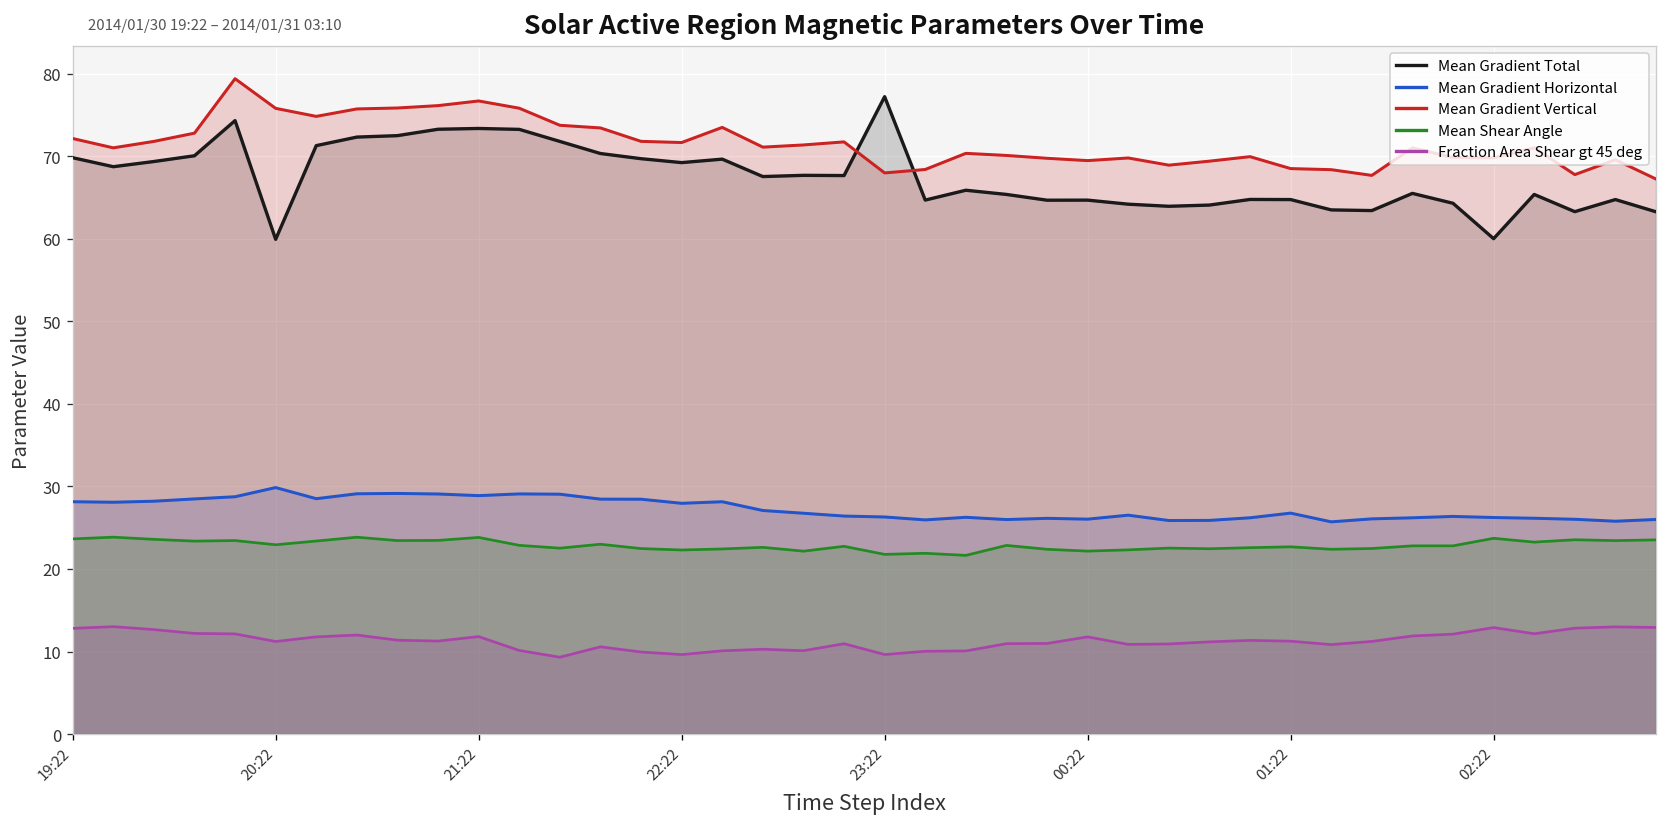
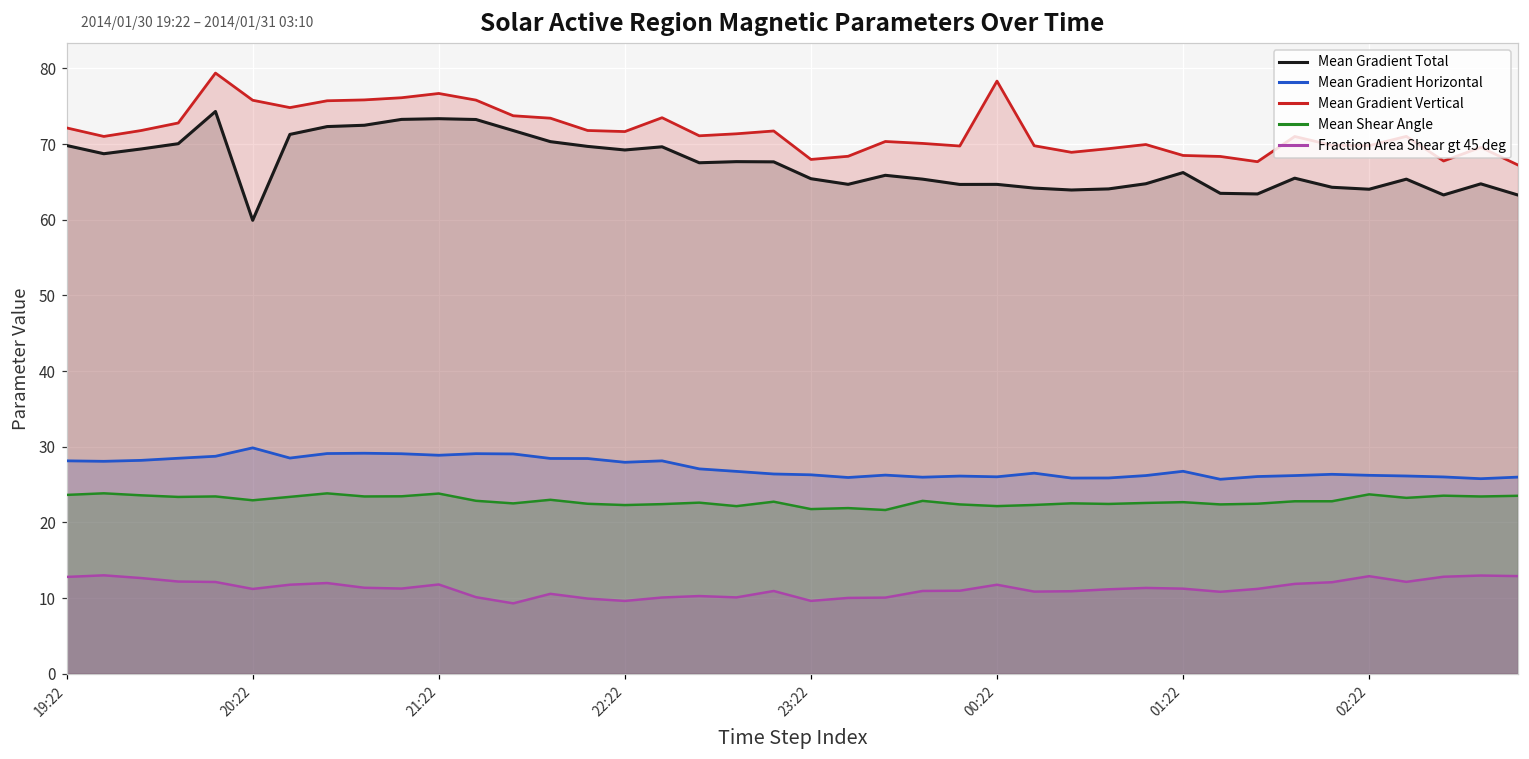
  {
    "Mean Gradient Total": {
      "19:22": 70,
      "20:22": 60,
      "21:22": 73,
      "22:22": 69,
-     "23:22": 77,
+     "23:22": 65,
      "00:22": 65,
-     "01:22": 65,
-     "02:22": 60
+     "01:22": 66,
+     "02:22": 64
    },
    "Mean Gradient Horizontal": {
      "19:22": 28,
      "20:22": 30,
      "21:22": 29,
      "22:22": 28,
      "23:22": 26,
      "00:22": 26,
      "01:22": 27,
      "02:22": 26
    },
    "Mean Gradient Vertical": {
      "19:22": 72,
      "20:22": 76,
      "21:22": 77,
      "22:22": 72,
      "23:22": 68,
-     "00:22": 69,
+     "00:22": 78,
      "01:22": 69
    },
    "Mean Shear Angle": {
      "19:22": 24,
      "20:22": 23,
      "21:22": 24,
      "22:22": 22,
      "23:22": 22,
      "00:22": 22,
      "01:22": 23,
      "02:22": 24
    },
    "Fraction Area Shear gt 45 deg": {
      "19:22": 13,
      "20:22": 11,
      "21:22": 12,
      "22:22": 10,
      "23:22": 10,
      "00:22": 12,
      "01:22": 11,
      "02:22": 13
    }
  }
